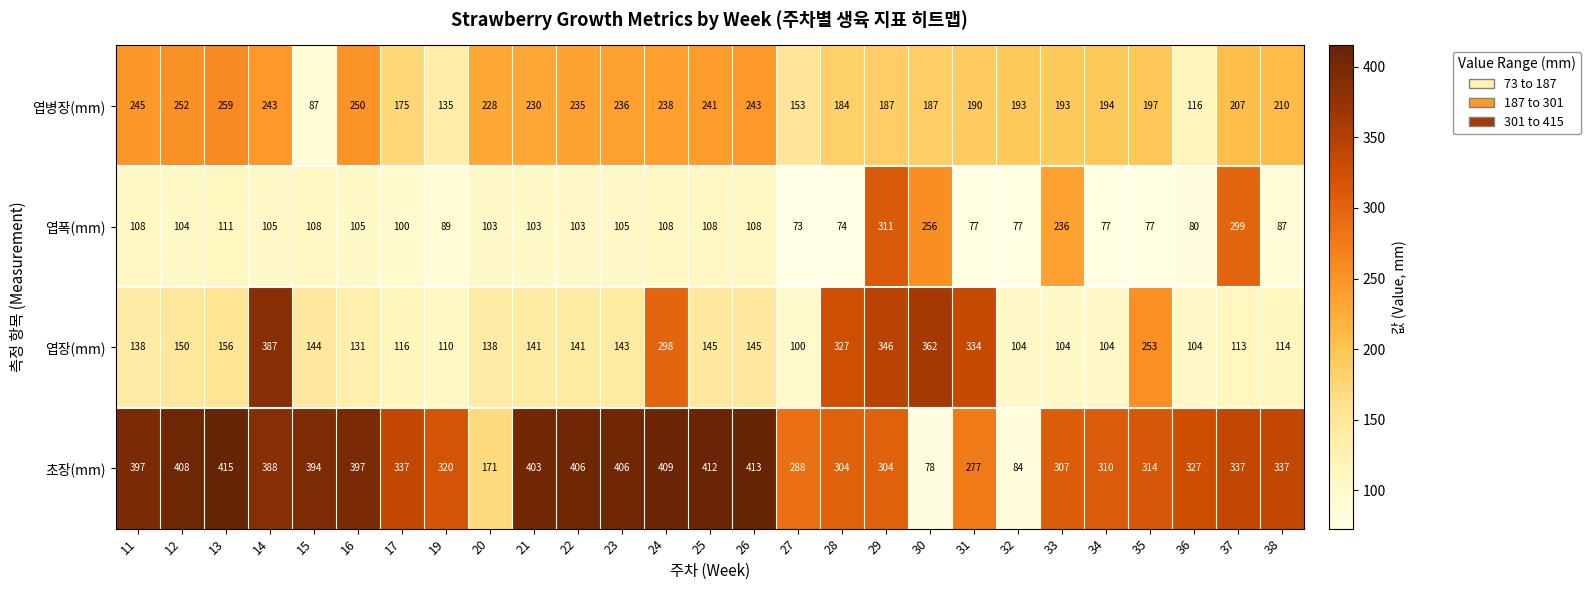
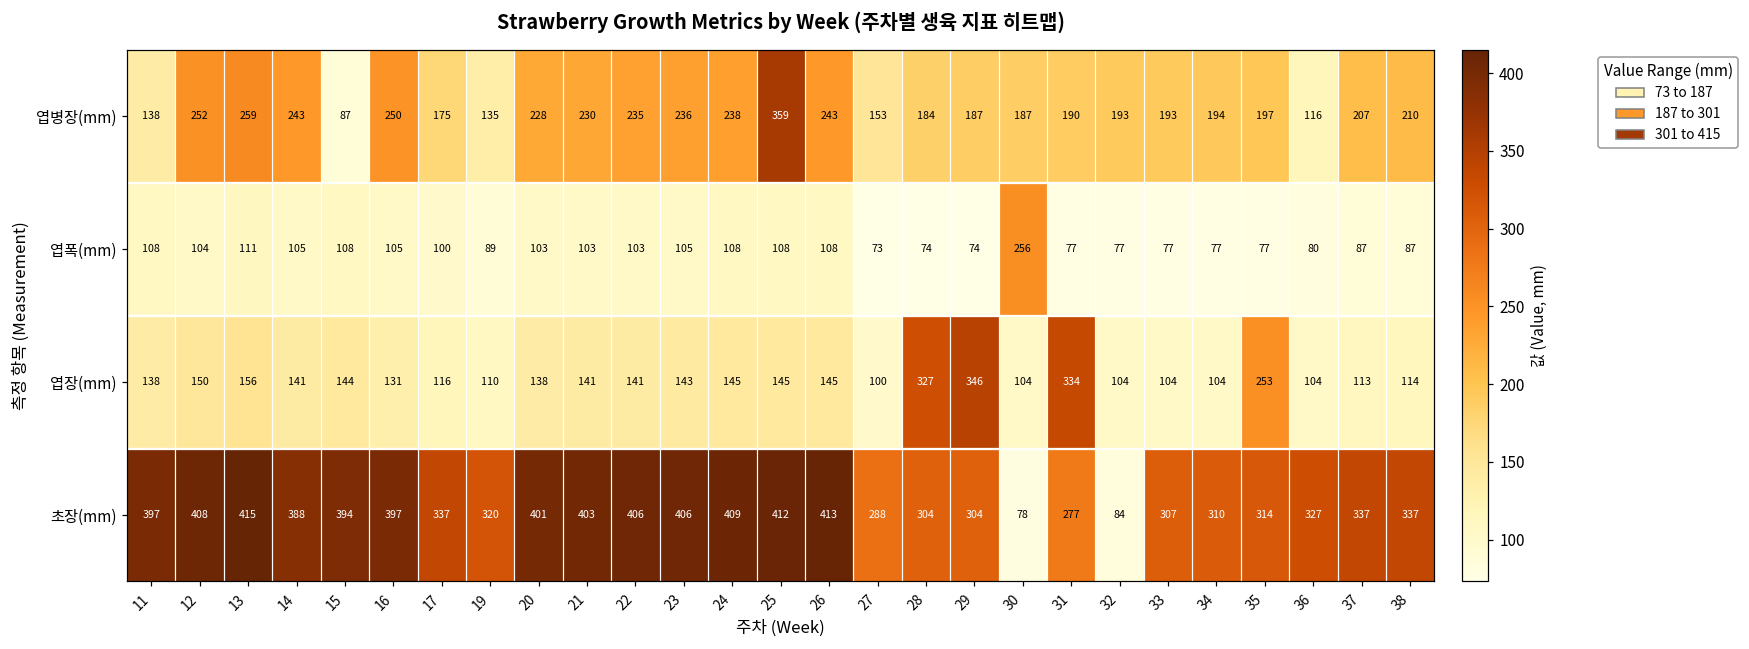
  {
    "엽병장(mm)": {
-     "11": 245,
+     "11": 138,
      "12": 252,
      "13": 259,
      "14": 243,
      "15": 87,
      "16": 250,
      "17": 175,
      "19": 135,
      "20": 228,
      "21": 230,
      "22": 235,
      "23": 236,
      "24": 238,
-     "25": 241,
+     "25": 359,
      "26": 243,
      "27": 153,
      "28": 184,
      "29": 187,
      "30": 187,
      "31": 190,
      "32": 193,
      "33": 193,
      "34": 194,
      "35": 197,
      "36": 116,
      "37": 207,
      "38": 210
    },
    "엽폭(mm)": {
      "11": 108,
      "12": 104,
      "13": 111,
      "14": 105,
      "15": 108,
      "16": 105,
      "17": 100,
      "19": 89,
      "20": 103,
      "21": 103,
      "22": 103,
      "23": 105,
      "24": 108,
      "25": 108,
      "26": 108,
      "27": 73,
      "28": 74,
-     "29": 311,
+     "29": 74,
      "30": 256,
      "31": 77,
      "32": 77,
-     "33": 236,
+     "33": 77,
      "34": 77,
      "35": 77,
      "36": 80,
-     "37": 299,
+     "37": 87,
      "38": 87
    },
    "엽장(mm)": {
      "11": 138,
      "12": 150,
      "13": 156,
-     "14": 387,
+     "14": 141,
      "15": 144,
      "16": 131,
      "17": 116,
      "19": 110,
      "20": 138,
      "21": 141,
      "22": 141,
      "23": 143,
-     "24": 298,
+     "24": 145,
      "25": 145,
      "26": 145,
      "27": 100,
      "28": 327,
      "29": 346,
-     "30": 362,
+     "30": 104,
      "31": 334,
      "32": 104,
      "33": 104,
      "34": 104,
      "35": 253,
      "36": 104,
      "37": 113,
      "38": 114
    },
    "초장(mm)": {
      "11": 397,
      "12": 408,
      "13": 415,
      "14": 388,
      "15": 394,
      "16": 397,
      "17": 337,
      "19": 320,
-     "20": 171,
+     "20": 401,
      "21": 403,
      "22": 406,
      "23": 406,
      "24": 409,
      "25": 412,
      "26": 413,
      "27": 288,
      "28": 304,
      "29": 304,
      "30": 78,
      "31": 277,
      "32": 84,
      "33": 307,
      "34": 310,
      "35": 314,
      "36": 327,
      "37": 337,
      "38": 337
    }
  }
